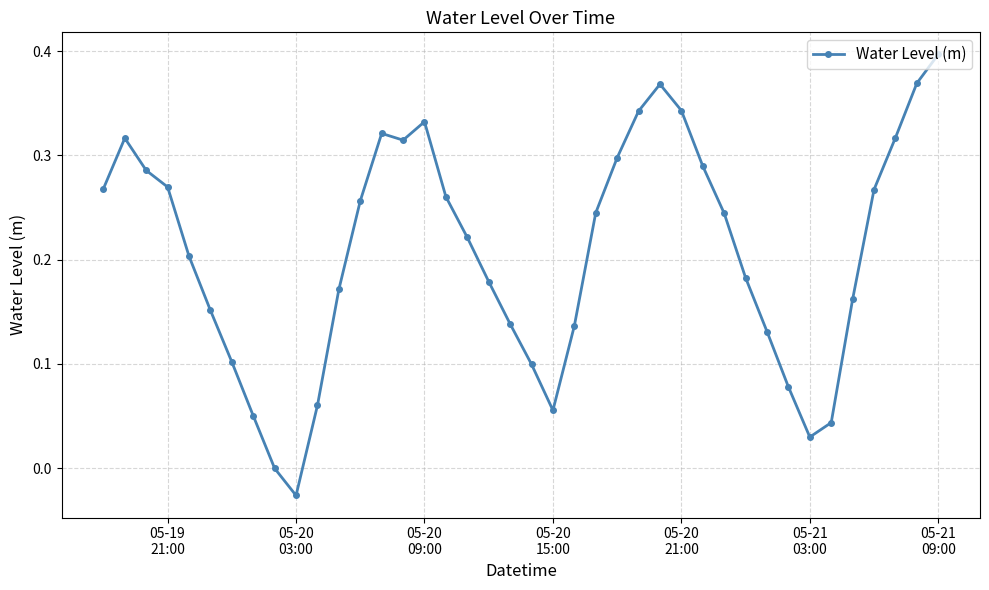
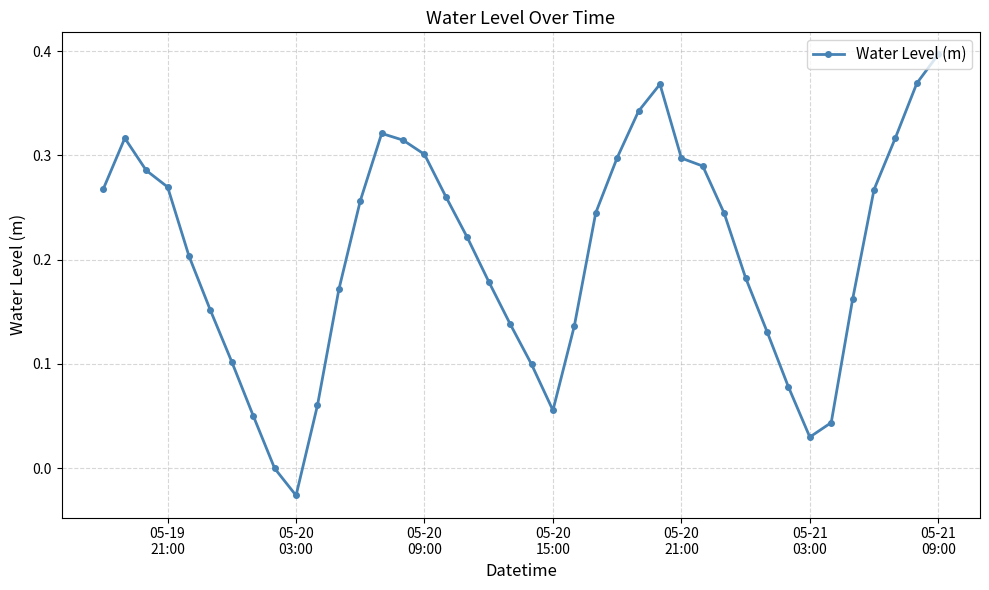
  {
    "05-19 21:00": 0.270,
    "05-20 03:00": -0.026,
-   "05-20 09:00": 0.332,
+   "05-20 09:00": 0.301,
    "05-20 15:00": 0.055,
-   "05-20 21:00": 0.343,
+   "05-20 21:00": 0.297,
    "05-21 03:00": 0.030
  }
